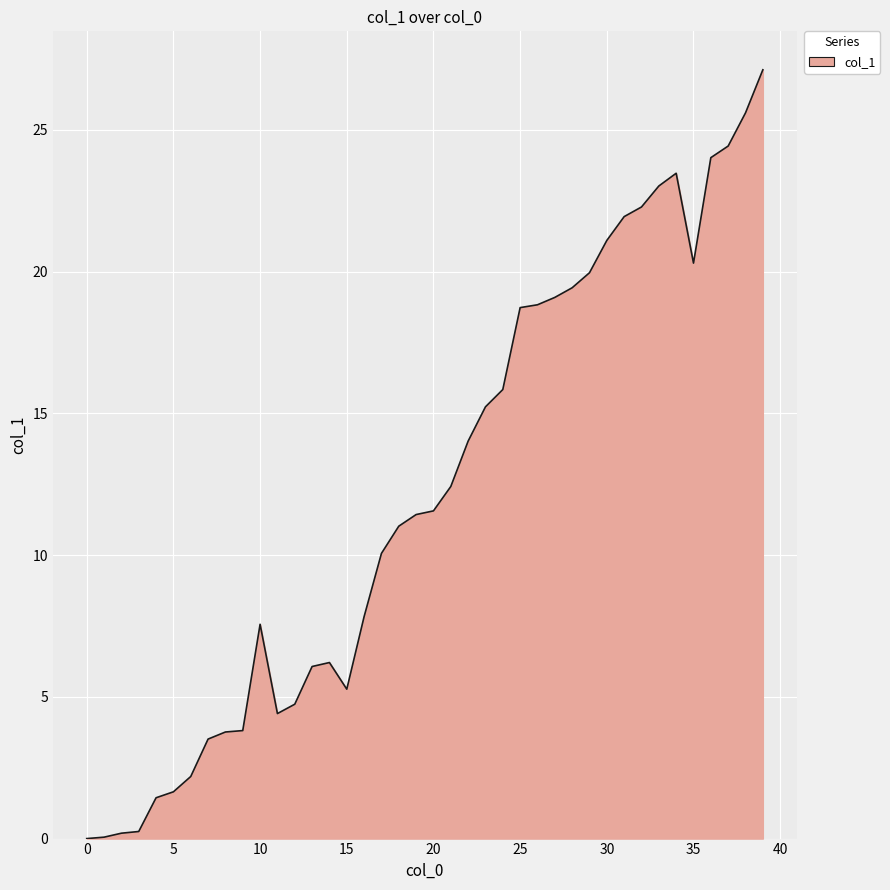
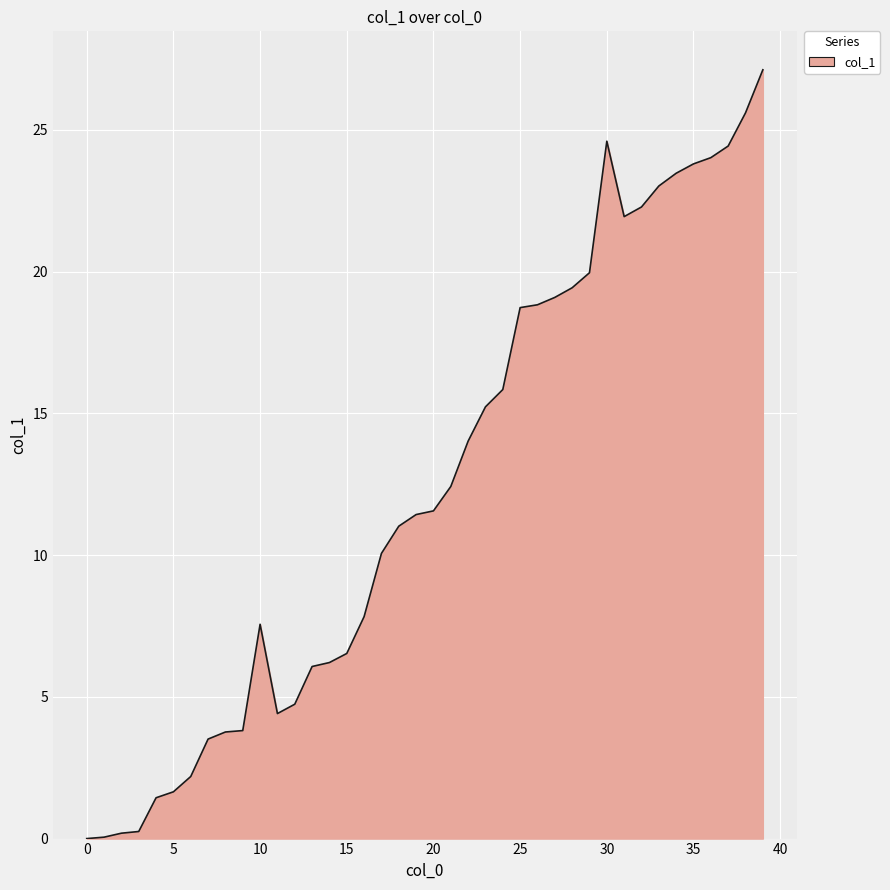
  {
    "0": 0.0,
    "5": 1.7,
    "10": 7.6,
-   "15": 5.3,
+   "15": 6.5,
    "20": 11.6,
    "25": 18.7,
-   "30": 21.1,
-   "35": 20.3
+   "30": 24.6,
+   "35": 23.8
  }
